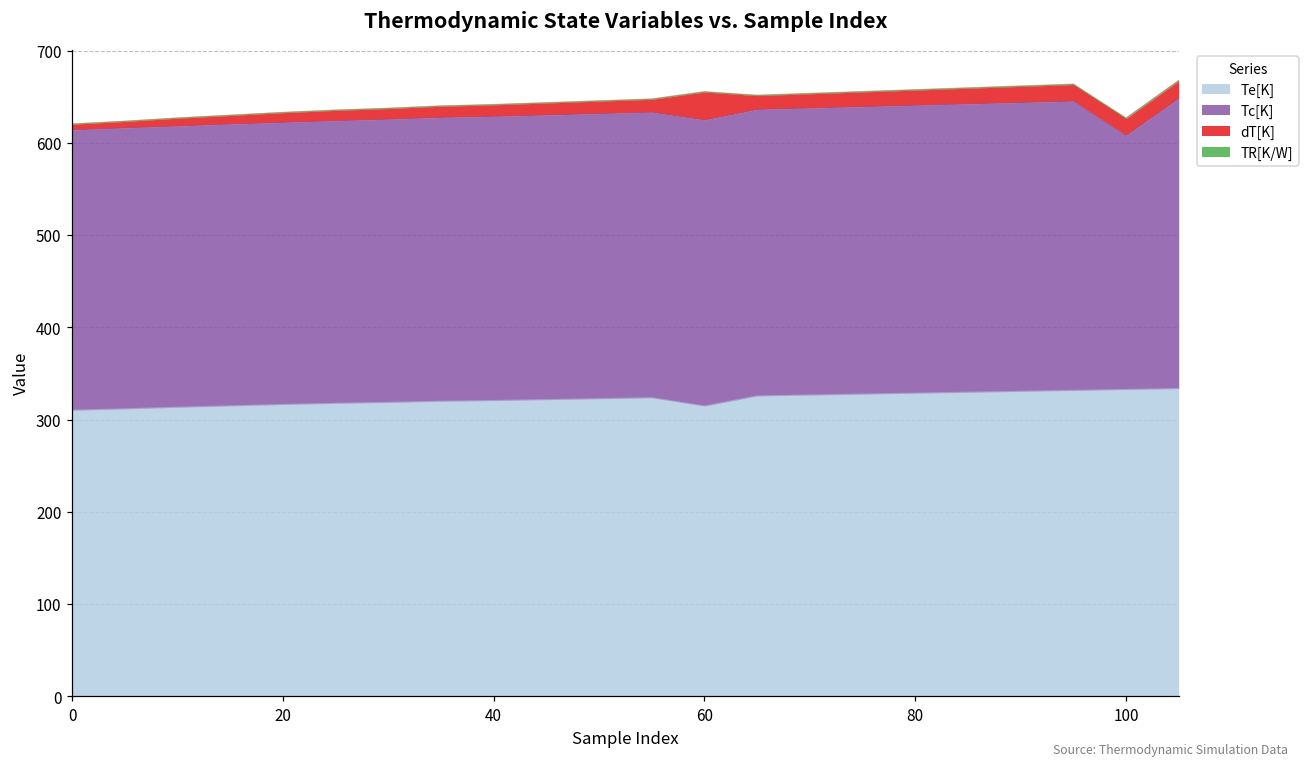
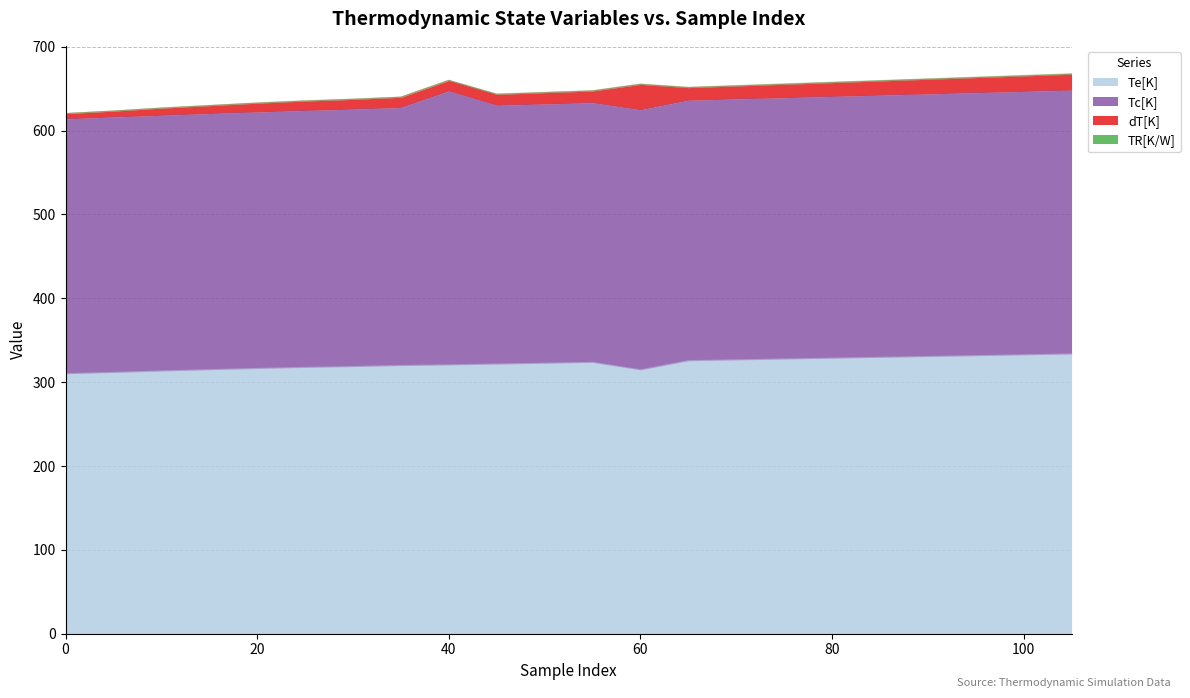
  {
    "Te[K]": {
      "0": 310,
      "20": 320,
      "40": 320,
      "60": 310,
      "80": 330,
      "100": 330
    },
    "Tc[K]": {
      "0": 300,
      "20": 310,
-     "40": 310,
+     "40": 330,
      "60": 310,
      "80": 310,
-     "100": 280
+     "100": 310
    }
  }
